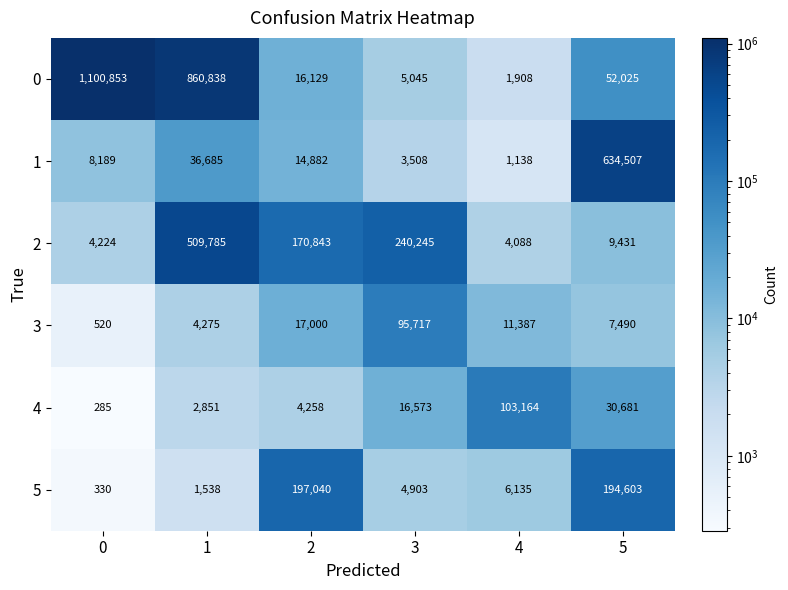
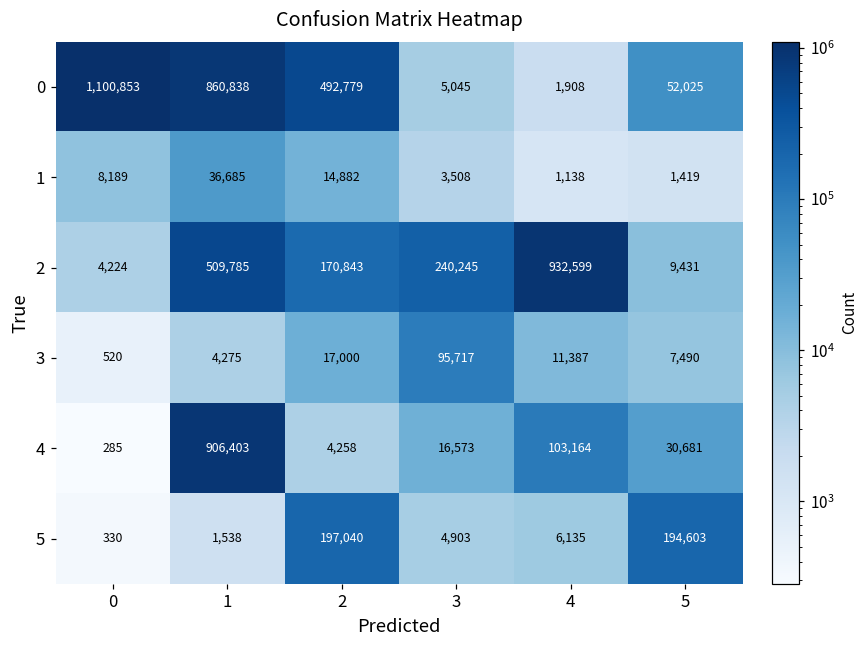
  {
    "0": {
      "0": "1,100,853",
      "1": "860,838",
-     "2": "16,129",
+     "2": "492,779",
      "3": "5,045",
      "4": "1,908",
      "5": "52,025"
    },
    "1": {
      "0": "8,189",
      "1": "36,685",
      "2": "14,882",
      "3": "3,508",
      "4": "1,138",
-     "5": "634,507"
+     "5": "1,419"
    },
    "2": {
      "0": "4,224",
      "1": "509,785",
      "2": "170,843",
      "3": "240,245",
-     "4": "4,088",
+     "4": "932,599",
      "5": "9,431"
    },
    "3": {
      "0": "520",
      "1": "4,275",
      "2": "17,000",
      "3": "95,717",
      "4": "11,387",
      "5": "7,490"
    },
    "4": {
      "0": "285",
-     "1": "2,851",
+     "1": "906,403",
      "2": "4,258",
      "3": "16,573",
      "4": "103,164",
      "5": "30,681"
    },
    "5": {
      "0": "330",
      "1": "1,538",
      "2": "197,040",
      "3": "4,903",
      "4": "6,135",
      "5": "194,603"
    }
  }
